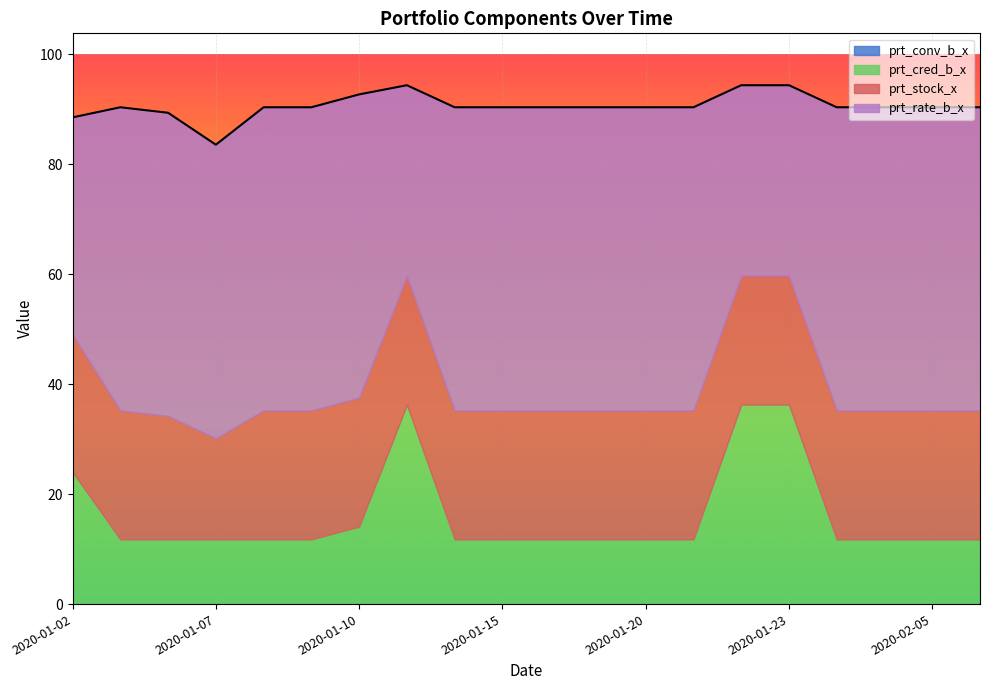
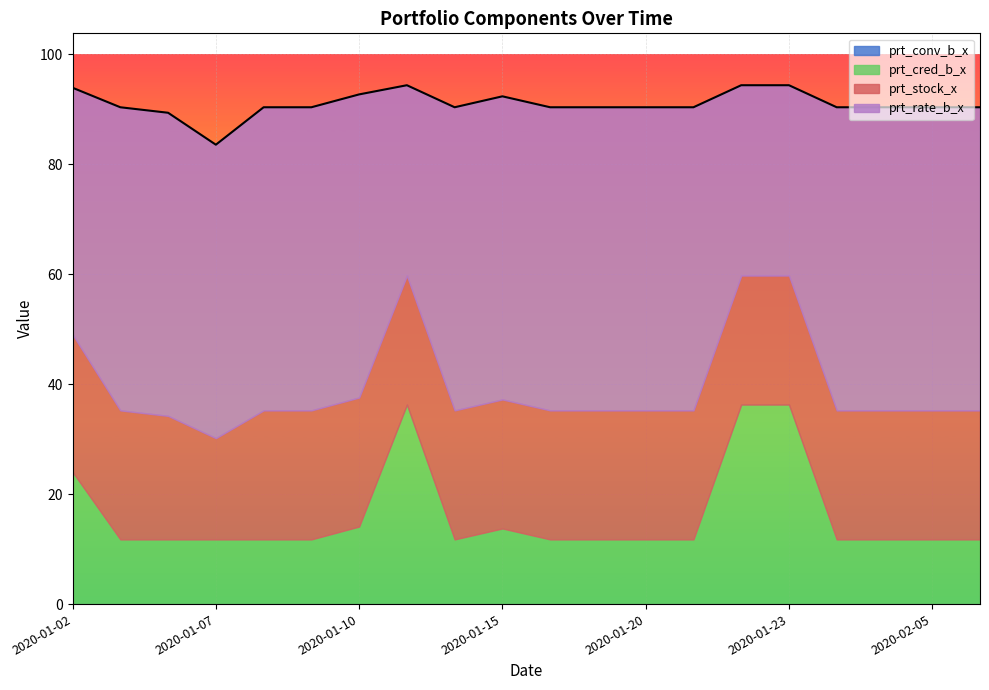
  {
    "prt_conv_b_x": {
      "2020-01-02": 0,
      "2020-01-07": 0,
      "2020-01-10": 0,
      "2020-01-15": 0,
      "2020-01-20": 0,
      "2020-01-23": 0,
      "2020-02-05": 0
    },
    "prt_cred_b_x": {
      "2020-01-02": 24,
      "2020-01-07": 12,
      "2020-01-10": 14,
-     "2020-01-15": 12,
+     "2020-01-15": 14,
      "2020-01-20": 12,
      "2020-01-23": 36,
      "2020-02-05": 12
    },
    "prt_stock_x": {
      "2020-01-02": 25,
      "2020-01-07": 18,
      "2020-01-10": 23,
      "2020-01-15": 23,
      "2020-01-20": 23,
      "2020-01-23": 23,
      "2020-02-05": 23
    },
    "prt_rate_b_x": {
-     "2020-01-02": 39,
+     "2020-01-02": 45,
      "2020-01-07": 53,
      "2020-01-10": 55,
      "2020-01-15": 55,
      "2020-01-20": 55,
      "2020-01-23": 35
    }
  }
